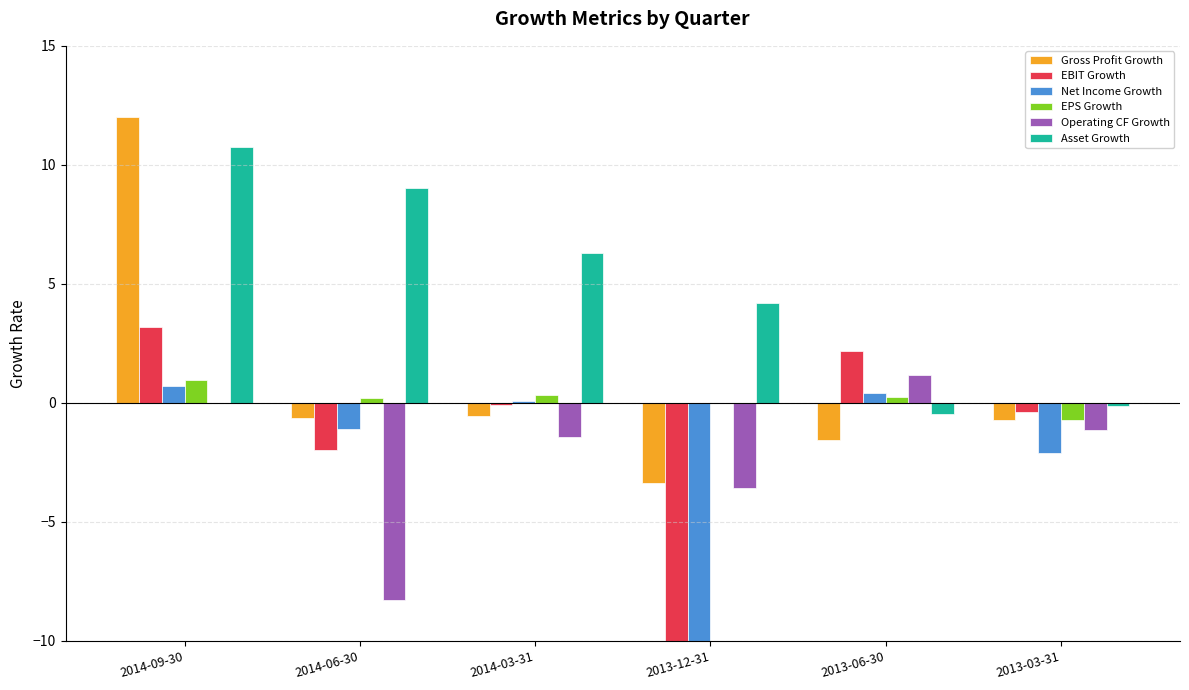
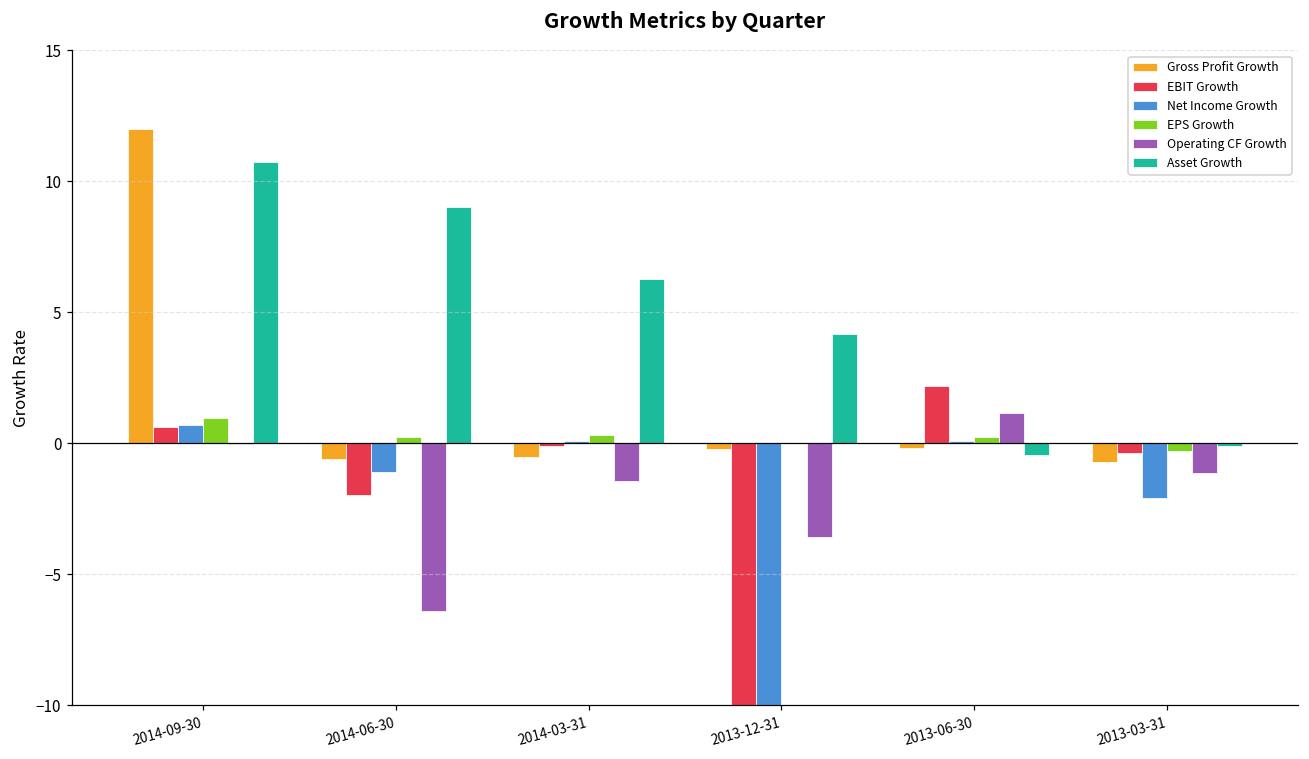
  {
    "Gross Profit Growth": {
      "2014-09-30": 12.0,
      "2014-06-30": -0.6,
      "2014-03-31": -0.5,
-     "2013-12-31": -3.3,
-     "2013-06-30": -1.6,
+     "2013-12-31": -0.2,
+     "2013-06-30": -0.2,
      "2013-03-31": -0.7
    },
    "EBIT Growth": {
-     "2014-09-30": 3.2,
+     "2014-09-30": 0.6,
      "2014-06-30": -2.0,
      "2013-12-31": -10.0,
      "2013-06-30": 2.2,
      "2013-03-31": -0.4
    },
    "Net Income Growth": {
      "2014-09-30": 0.7,
      "2014-06-30": -1.1,
      "2013-12-31": -10.0,
-     "2013-06-30": 0.4,
+     "2013-06-30": 0.1,
      "2013-03-31": -2.1
    },
    "EPS Growth": {
      "2014-09-30": 1.0,
      "2014-06-30": 0.2,
      "2014-03-31": 0.3,
      "2013-12-31": 0.0,
      "2013-06-30": 0.3,
-     "2013-03-31": -0.7
+     "2013-03-31": -0.3
    },
    "Operating CF Growth": {
-     "2014-06-30": -8.3,
+     "2014-06-30": -6.4,
      "2014-03-31": -1.4,
      "2013-12-31": -3.6,
      "2013-06-30": 1.2,
      "2013-03-31": -1.1
    },
    "Asset Growth": {
      "2014-09-30": 10.7,
      "2014-06-30": 9.0,
      "2014-03-31": 6.3,
      "2013-12-31": 4.2,
      "2013-06-30": -0.5,
      "2013-03-31": -0.1
    }
  }
